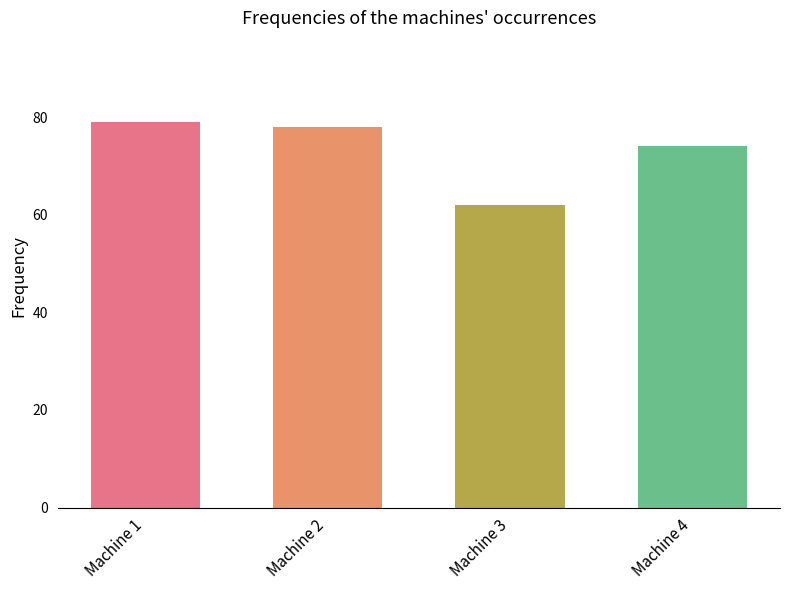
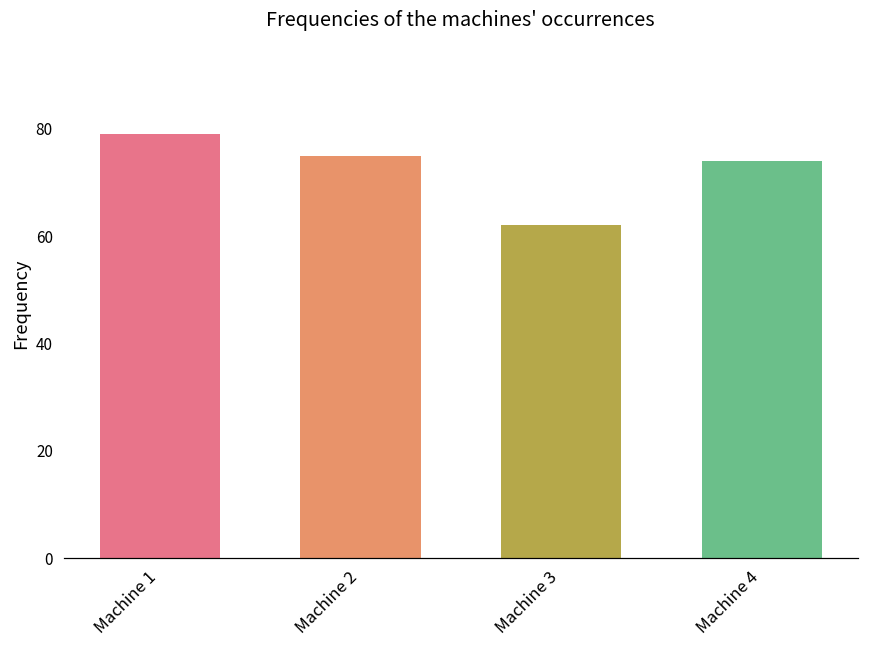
  {
    "Machine 1": 79,
-   "Machine 2": 78,
+   "Machine 2": 75,
    "Machine 3": 62,
    "Machine 4": 74
  }
